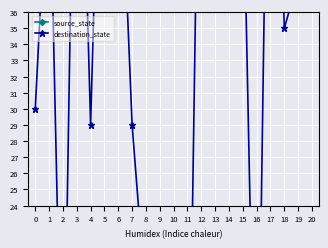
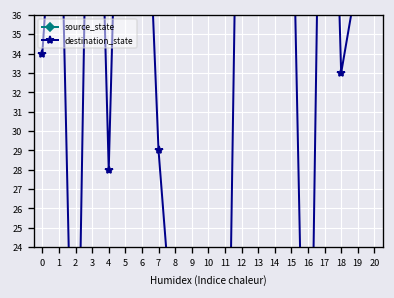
  {
    "destination_state": {
-     "0": 30,
-     "4": 29,
+     "0": 34,
+     "4": 28,
      "7": 29,
-     "18": 35
+     "18": 33
    }
  }
